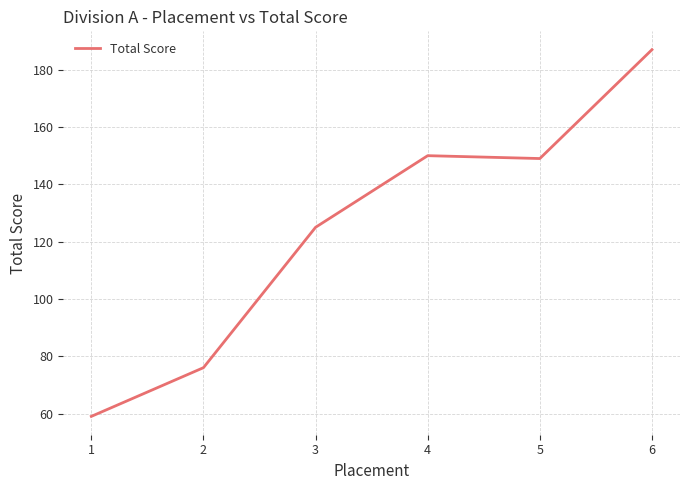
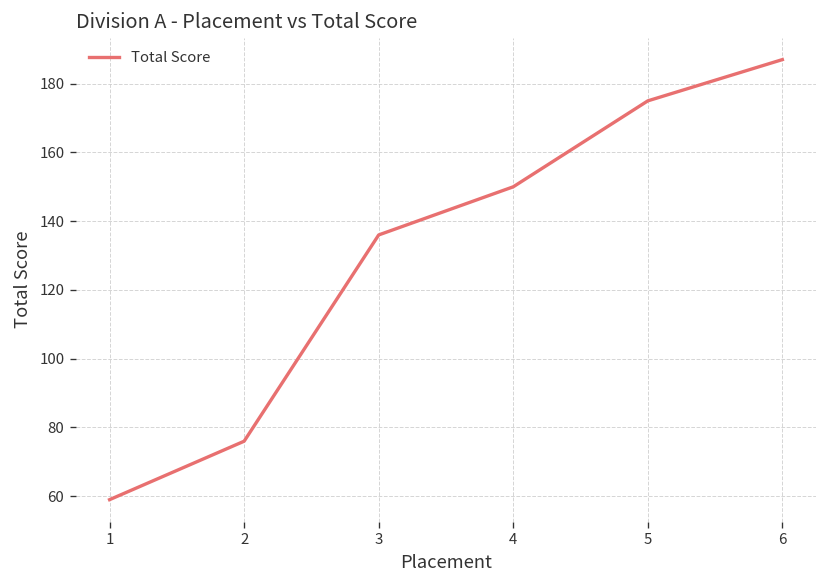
  {
    "1": 59,
    "2": 76,
-   "3": 125,
+   "3": 136,
    "4": 150,
-   "5": 149,
+   "5": 175,
    "6": 187
  }
